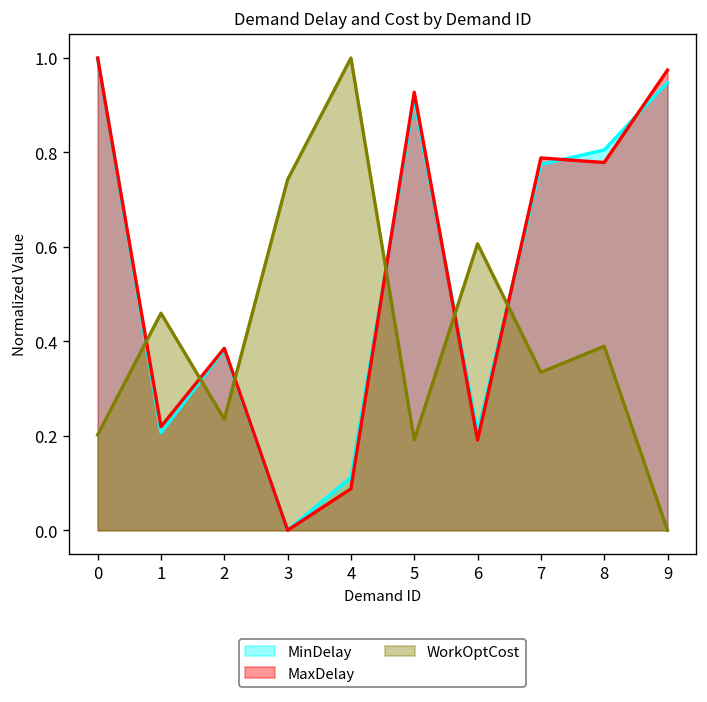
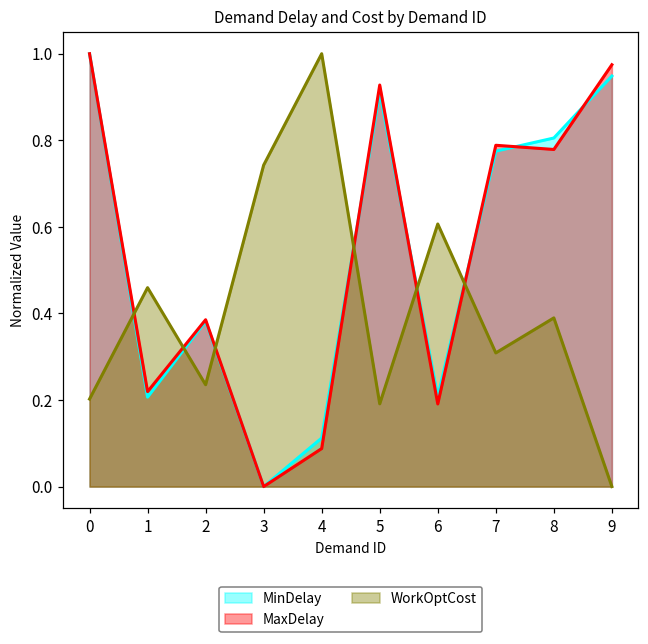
  {
    "MinDelay": {
      "1": 0.21,
      "4": 0.11,
      "5": 0.91,
      "6": 0.21,
      "7": 0.77,
      "8": 0.81,
      "9": 0.95
    },
    "MaxDelay": {
      "1": 0.22,
      "4": 0.09,
      "5": 0.93,
      "6": 0.19,
      "7": 0.79,
      "8": 0.78,
      "9": 0.97
    },
    "WorkOptCost": {
      "0": 0.20,
      "1": 0.46,
      "2": 0.24,
      "3": 0.74,
      "4": 1.00,
      "5": 0.19,
      "6": 0.61,
-     "7": 0.33,
+     "7": 0.31,
      "8": 0.39,
      "9": 0.00
    }
  }
